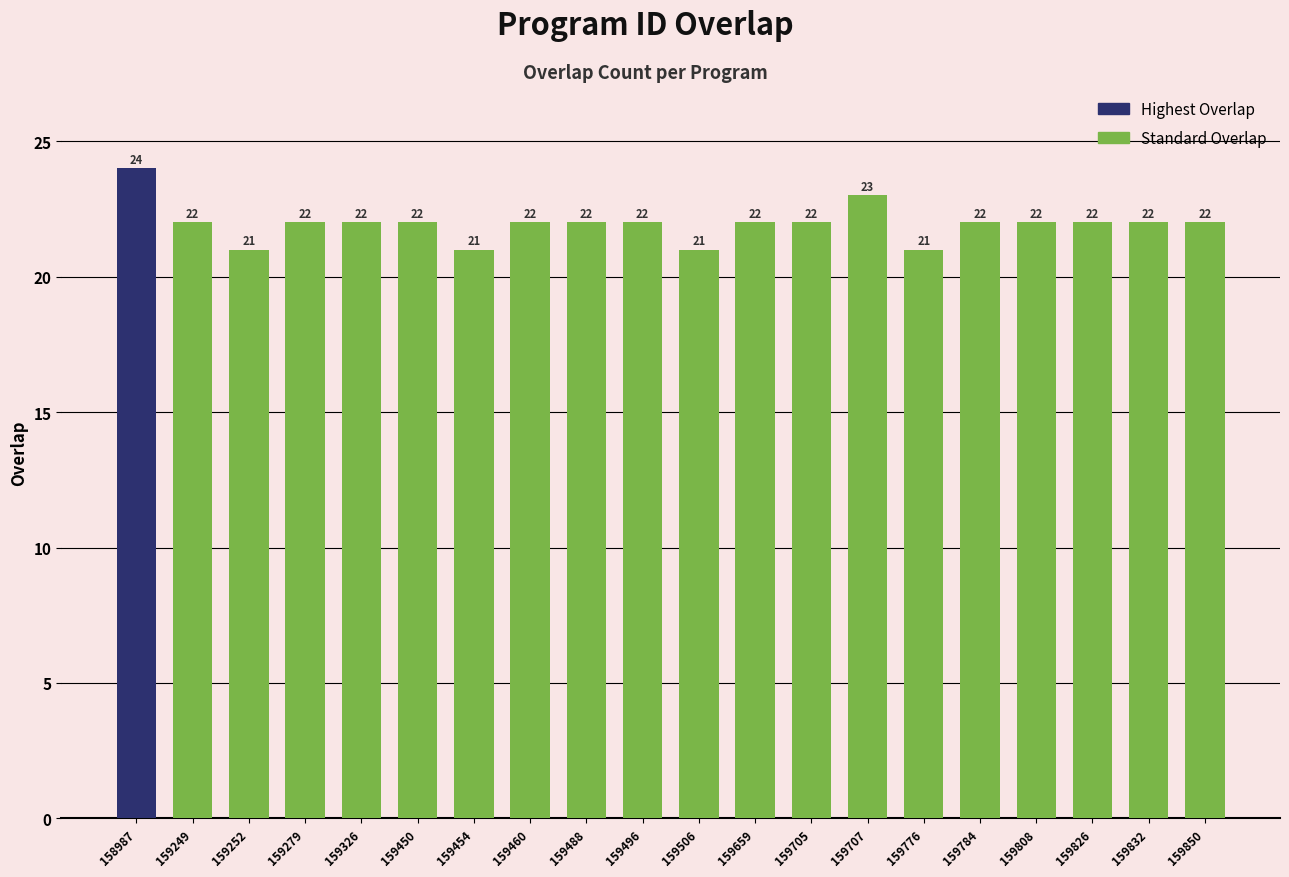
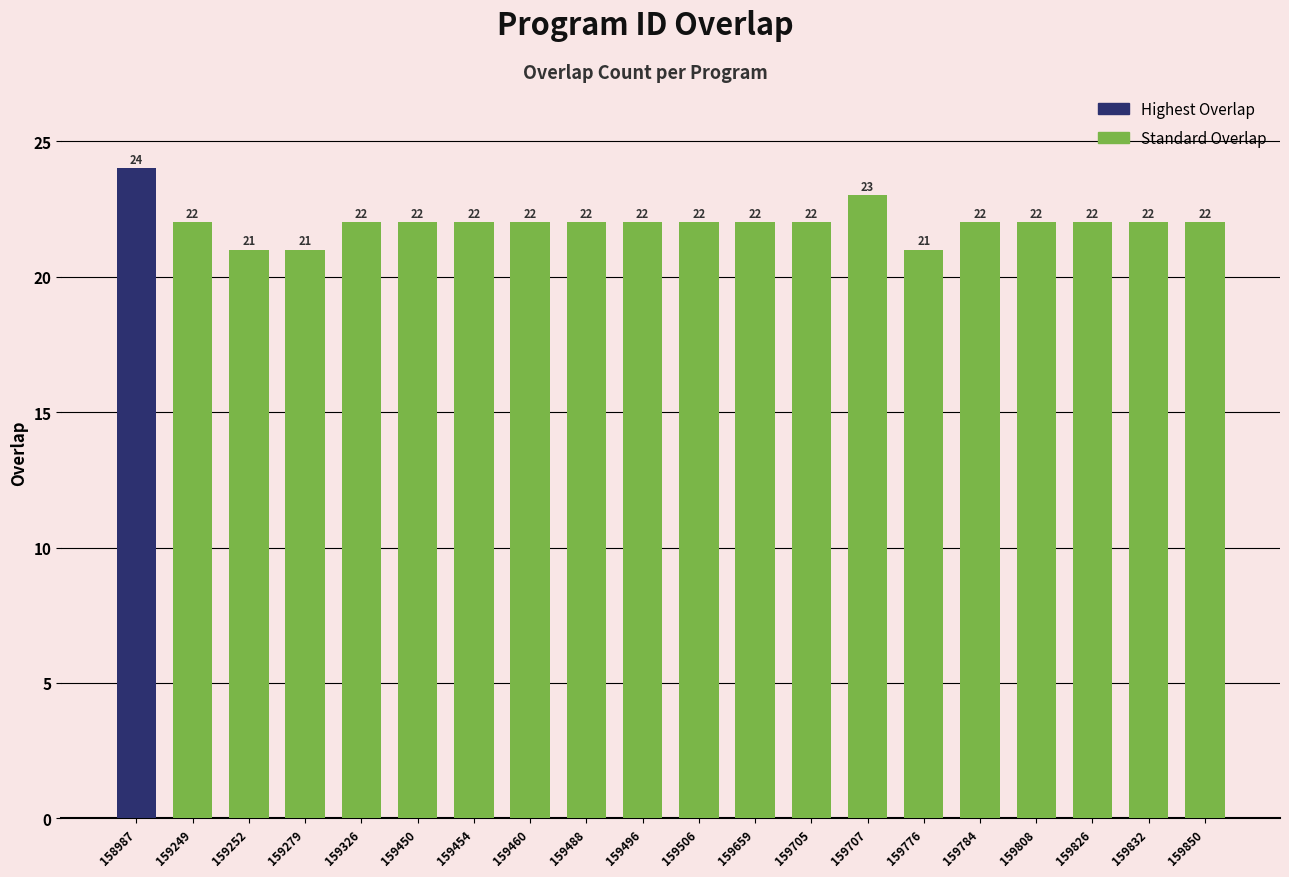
  {
    "158987": 24,
    "159249": 22,
    "159252": 21,
-   "159279": 22,
+   "159279": 21,
    "159326": 22,
    "159450": 22,
-   "159454": 21,
+   "159454": 22,
    "159460": 22,
    "159488": 22,
    "159496": 22,
-   "159506": 21,
+   "159506": 22,
    "159659": 22,
    "159705": 22,
    "159707": 23,
    "159776": 21,
    "159784": 22,
    "159808": 22,
    "159826": 22,
    "159832": 22,
    "159850": 22
  }
